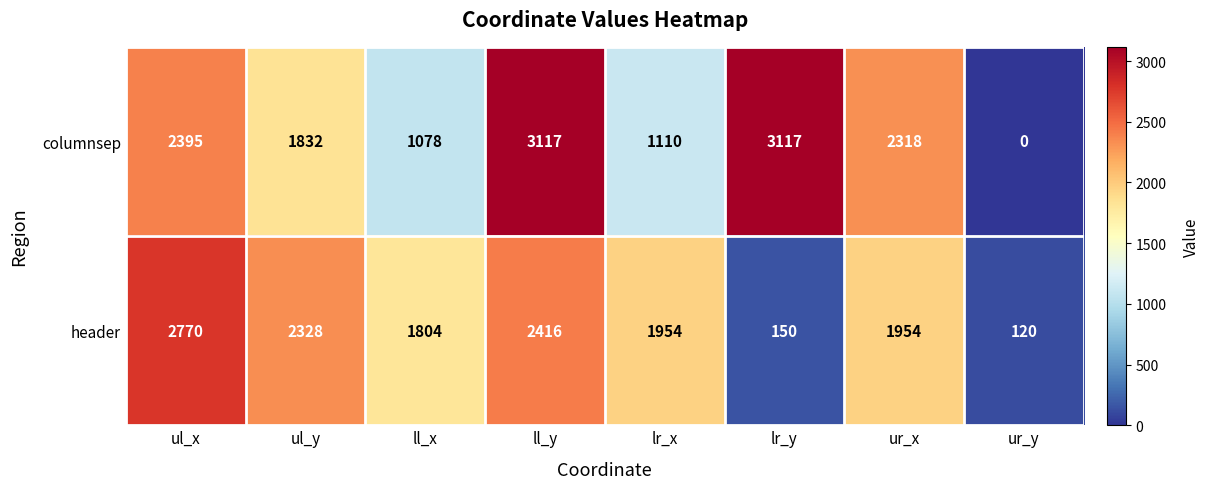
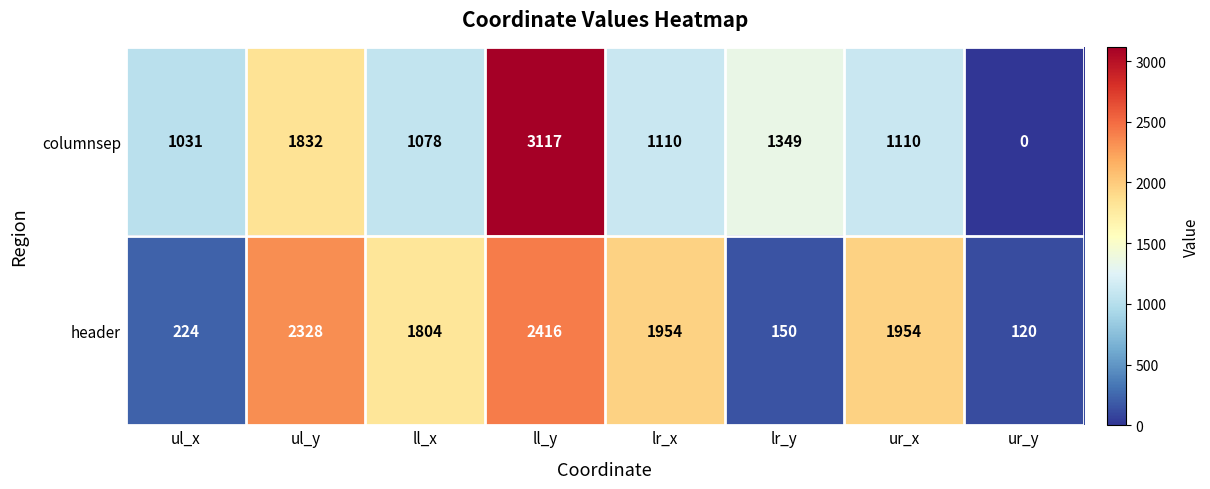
  {
    "columnsep": {
-     "ul_x": 2395,
+     "ul_x": 1031,
      "ul_y": 1832,
      "ll_x": 1078,
      "ll_y": 3117,
      "lr_x": 1110,
-     "lr_y": 3117,
-     "ur_x": 2318,
+     "lr_y": 1349,
+     "ur_x": 1110,
      "ur_y": 0
    },
    "header": {
-     "ul_x": 2770,
+     "ul_x": 224,
      "ul_y": 2328,
      "ll_x": 1804,
      "ll_y": 2416,
      "lr_x": 1954,
      "lr_y": 150,
      "ur_x": 1954,
      "ur_y": 120
    }
  }
